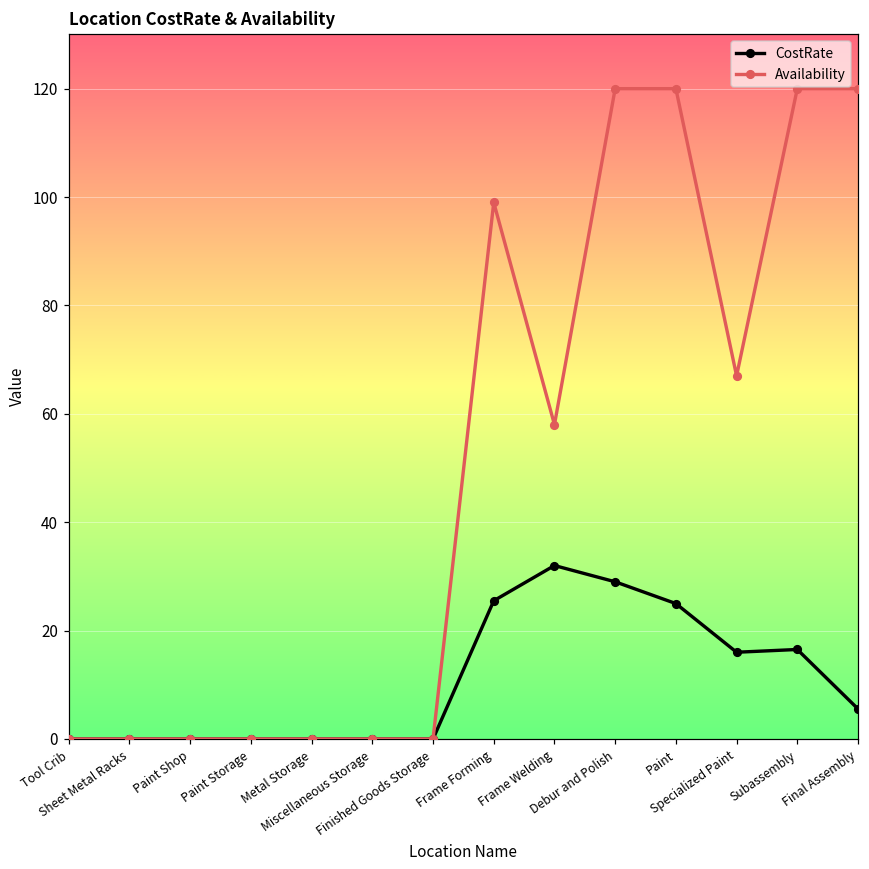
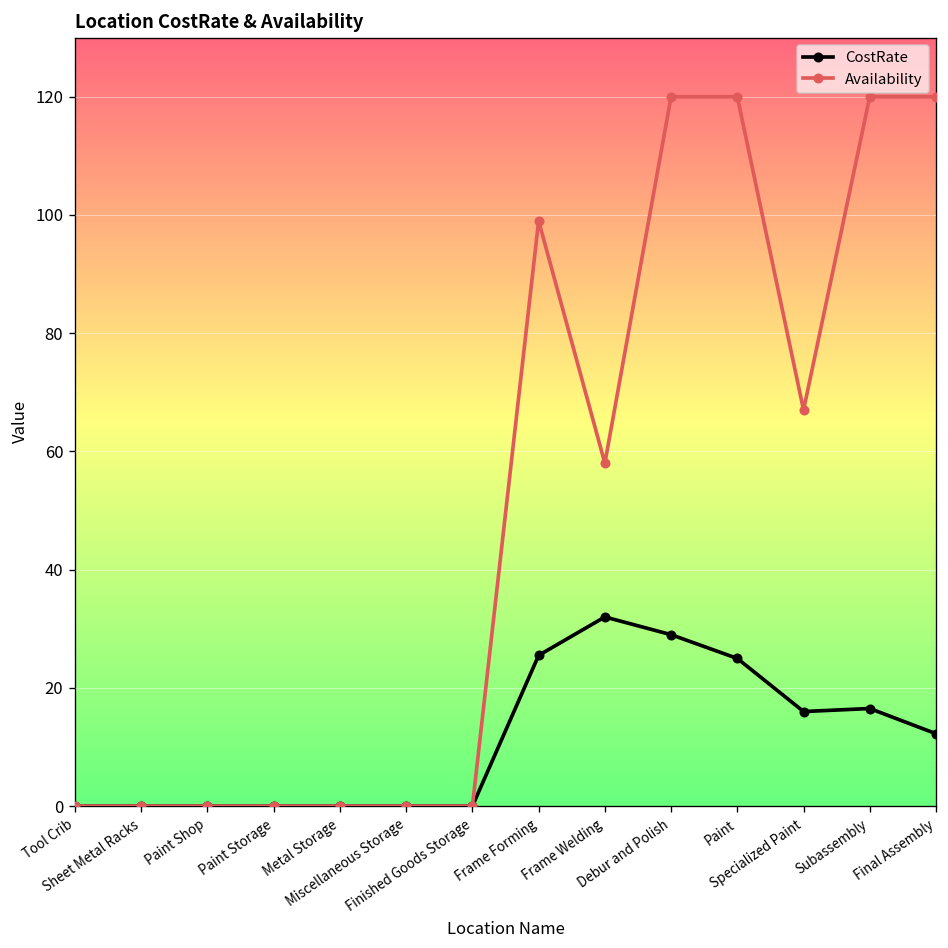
  {
    "CostRate": {
      "Frame Forming": 26,
      "Frame Welding": 32,
      "Debur and Polish": 29,
      "Paint": 25,
      "Specialized Paint": 16,
      "Subassembly": 17,
-     "Final Assembly": 6
+     "Final Assembly": 12
    },
    "Availability": {
      "Frame Forming": 99,
      "Frame Welding": 58,
      "Debur and Polish": 120,
      "Paint": 120,
      "Specialized Paint": 67,
      "Subassembly": 120,
      "Final Assembly": 120
    }
  }
